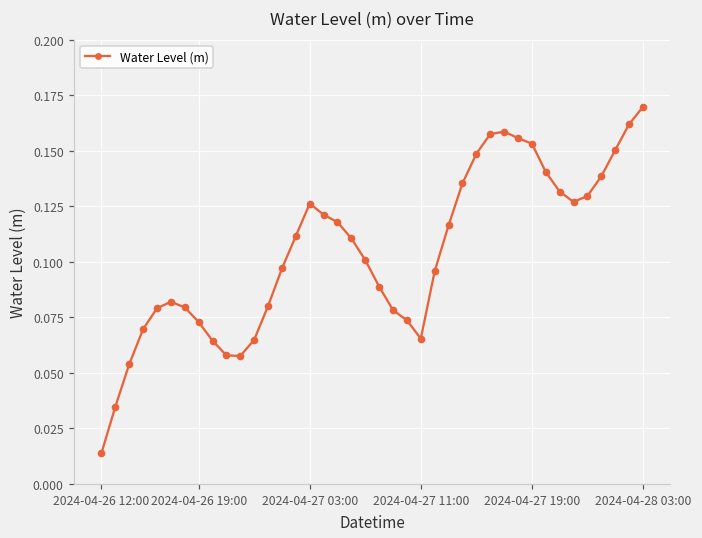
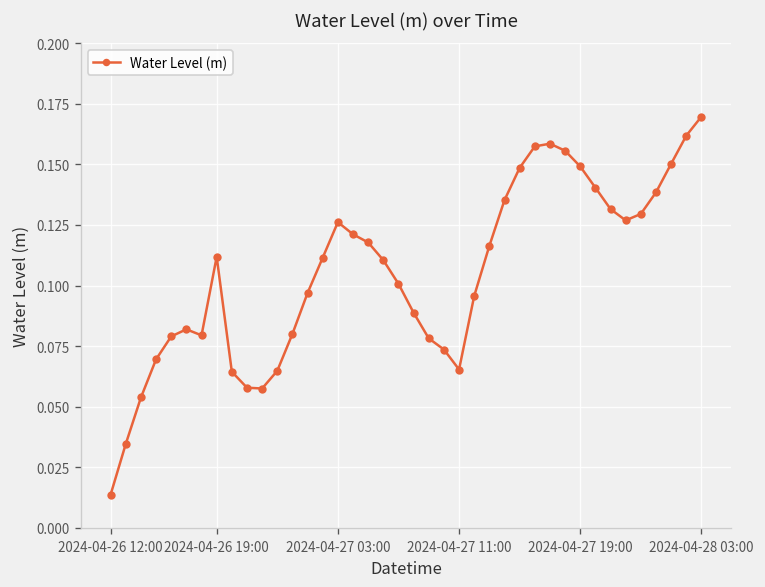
  {
    "2024-04-26 12:00": 0.014,
-   "2024-04-26 19:00": 0.073,
+   "2024-04-26 19:00": 0.112,
    "2024-04-27 03:00": 0.126,
    "2024-04-27 11:00": 0.065,
-   "2024-04-27 19:00": 0.153,
+   "2024-04-27 19:00": 0.149,
    "2024-04-28 03:00": 0.170
  }
